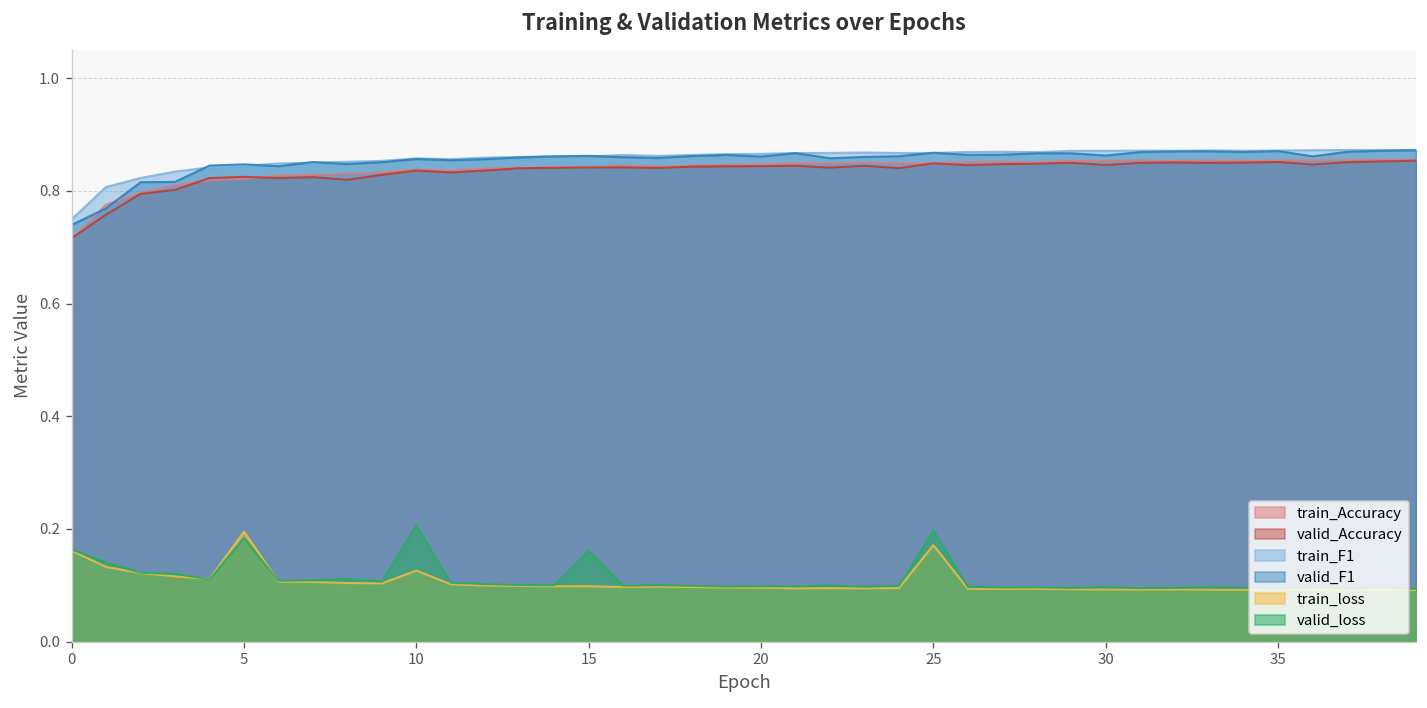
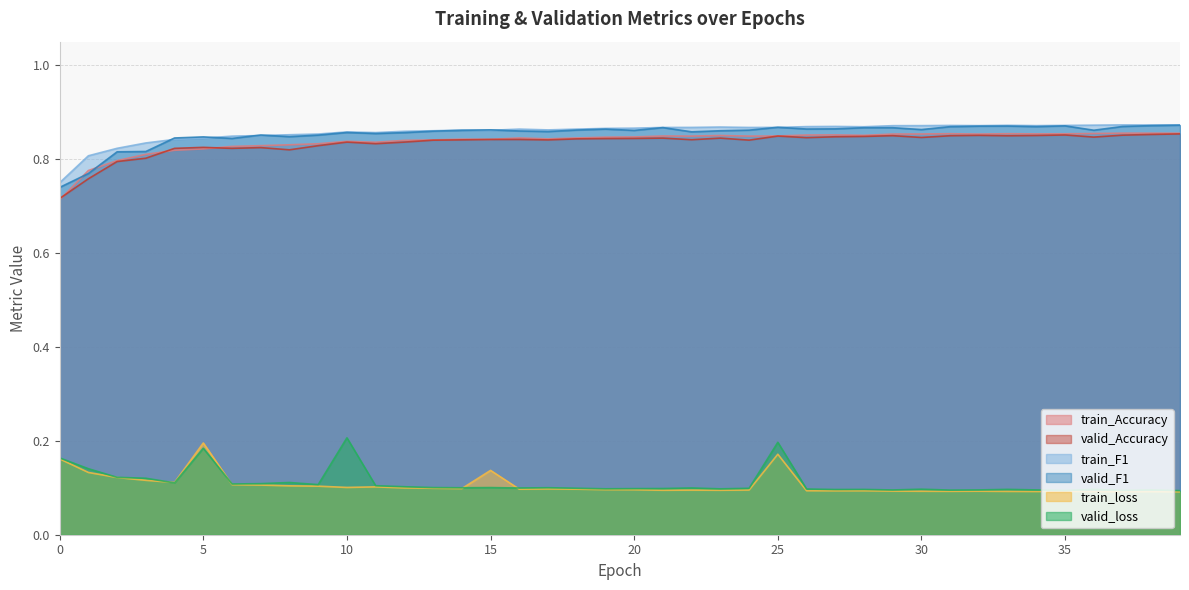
  {
    "train_loss": {
      "5": 0.20,
-     "10": 0.13,
-     "15": 0.10,
+     "10": 0.10,
+     "15": 0.14,
      "25": 0.17
    },
    "valid_loss": {
      "5": 0.18,
      "10": 0.21,
-     "15": 0.16,
+     "15": 0.10,
      "25": 0.20
    }
  }
